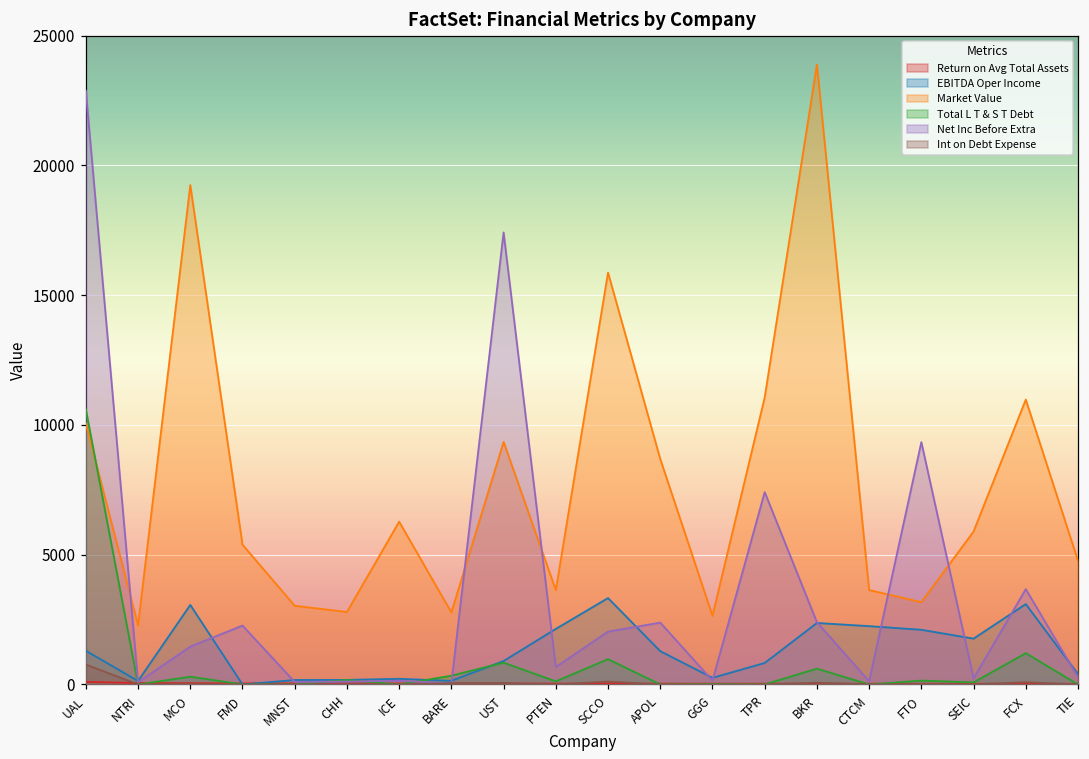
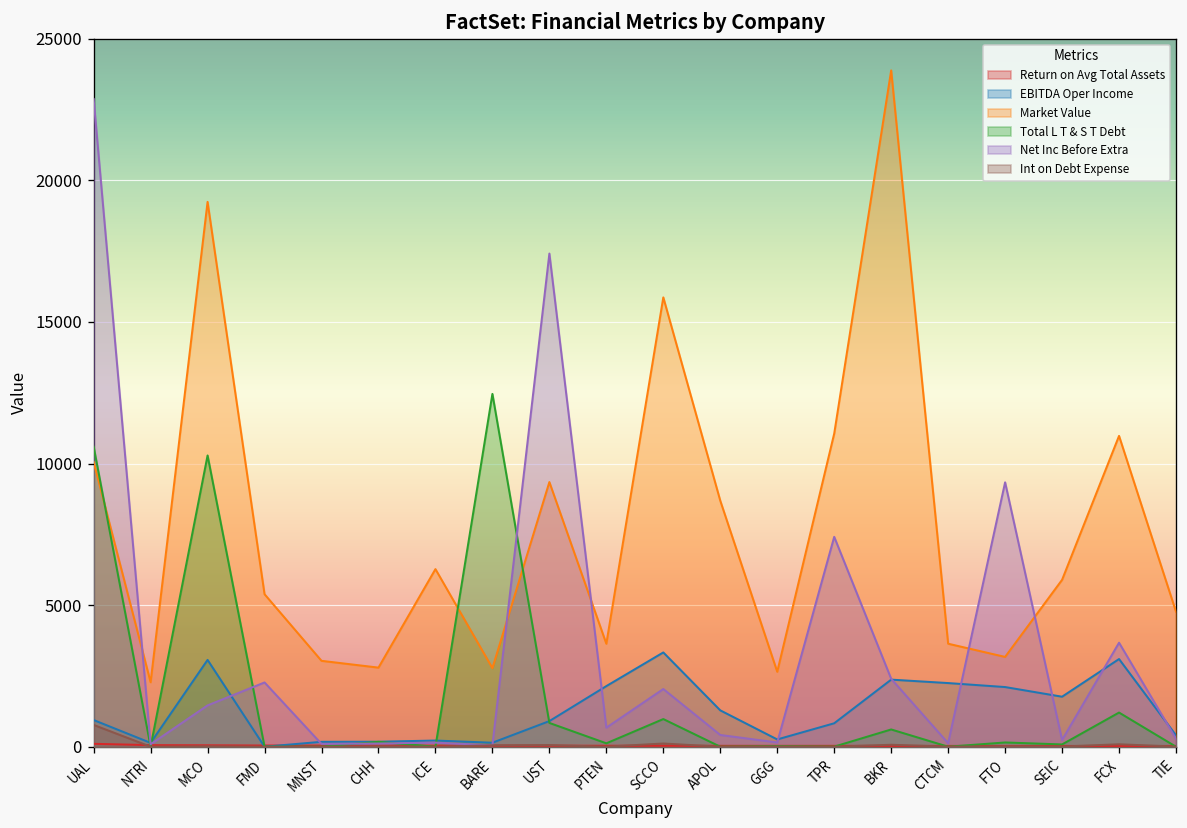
  {
    "EBITDA Oper Income": {
-     "UAL": 1300,
+     "UAL": 900,
      "MCO": 3100,
      "PTEN": 2100,
      "SCCO": 3300,
      "APOL": 1300,
      "TPR": 800,
      "CTCM": 2200,
      "FTO": 2100,
      "SEIC": 1800,
      "FCX": 3100,
      "TIE": 400
    },
    "Total L T & S T Debt": {
      "UAL": 10600,
-     "MCO": 300,
-     "BARE": 300,
+     "MCO": 10300,
+     "BARE": 12500,
      "SCCO": 1000,
      "BKR": 600,
      "FTO": 200,
      "FCX": 1200
    },
    "Net Inc Before Extra": {
      "UAL": 22900,
      "MCO": 1500,
      "FMD": 2300,
      "UST": 17400,
      "PTEN": 700,
      "SCCO": 2000,
-     "APOL": 2400,
+     "APOL": 400,
      "TPR": 7400,
      "FTO": 9300,
      "SEIC": 200,
      "FCX": 3700,
      "TIE": 300
    }
  }
